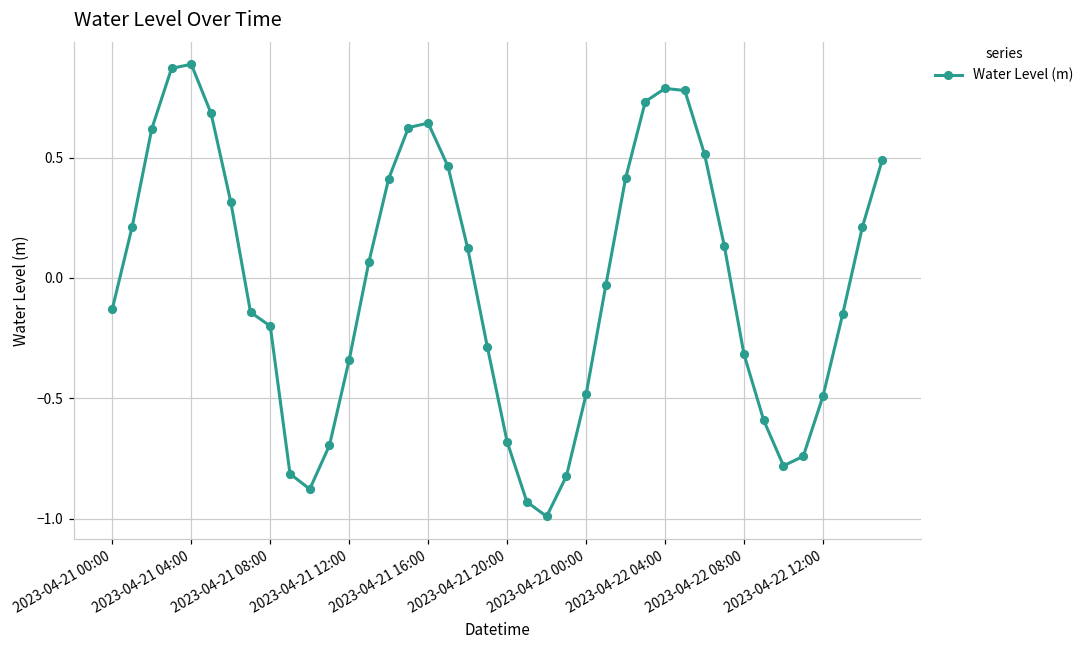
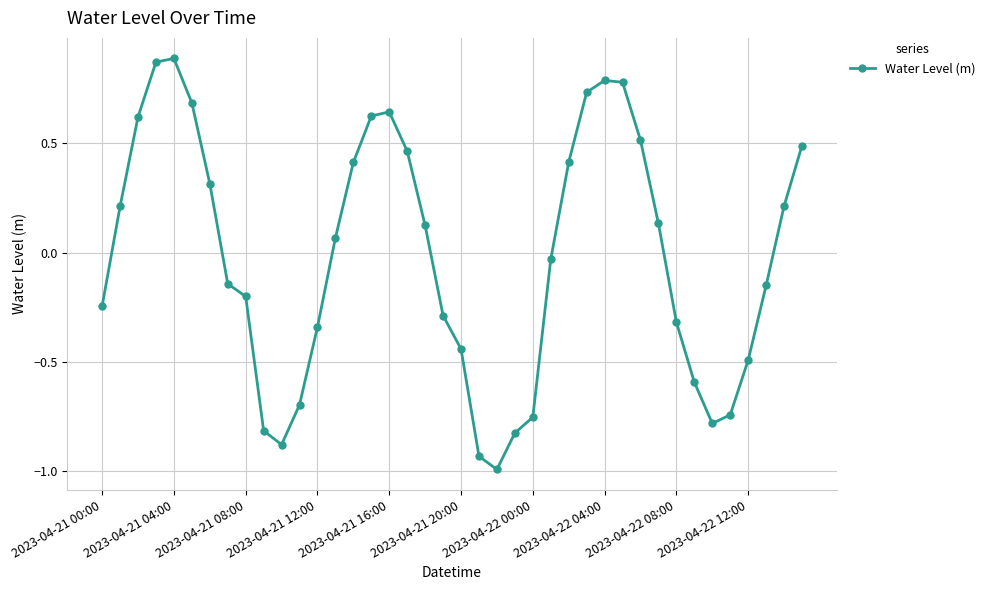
  {
-   "2023-04-21 00:00": -0.13,
+   "2023-04-21 00:00": -0.24,
    "2023-04-21 04:00": 0.89,
    "2023-04-21 08:00": -0.20,
    "2023-04-21 12:00": -0.34,
    "2023-04-21 16:00": 0.64,
-   "2023-04-21 20:00": -0.68,
-   "2023-04-22 00:00": -0.48,
+   "2023-04-21 20:00": -0.44,
+   "2023-04-22 00:00": -0.75,
    "2023-04-22 04:00": 0.79,
    "2023-04-22 08:00": -0.32,
    "2023-04-22 12:00": -0.49
  }
